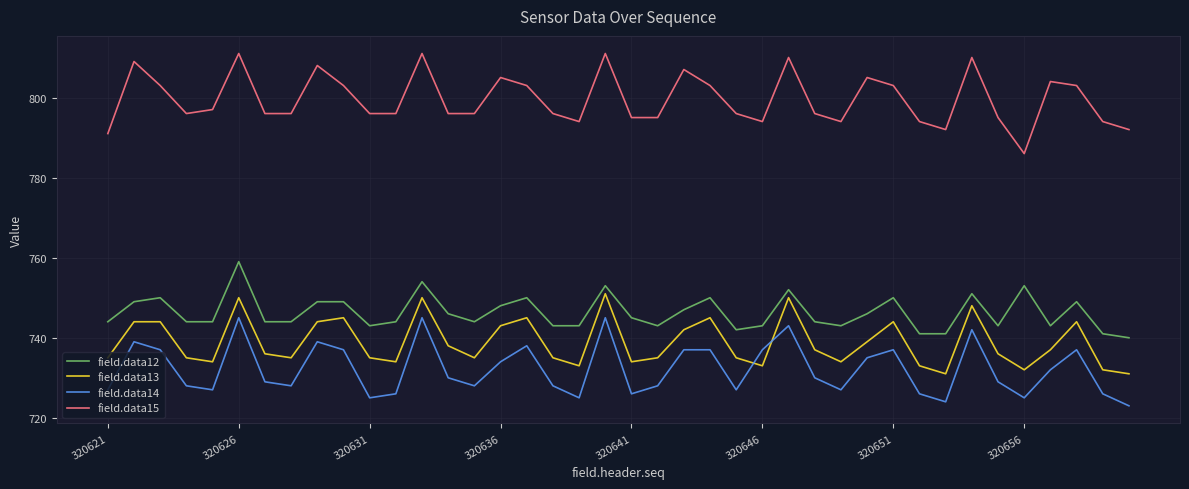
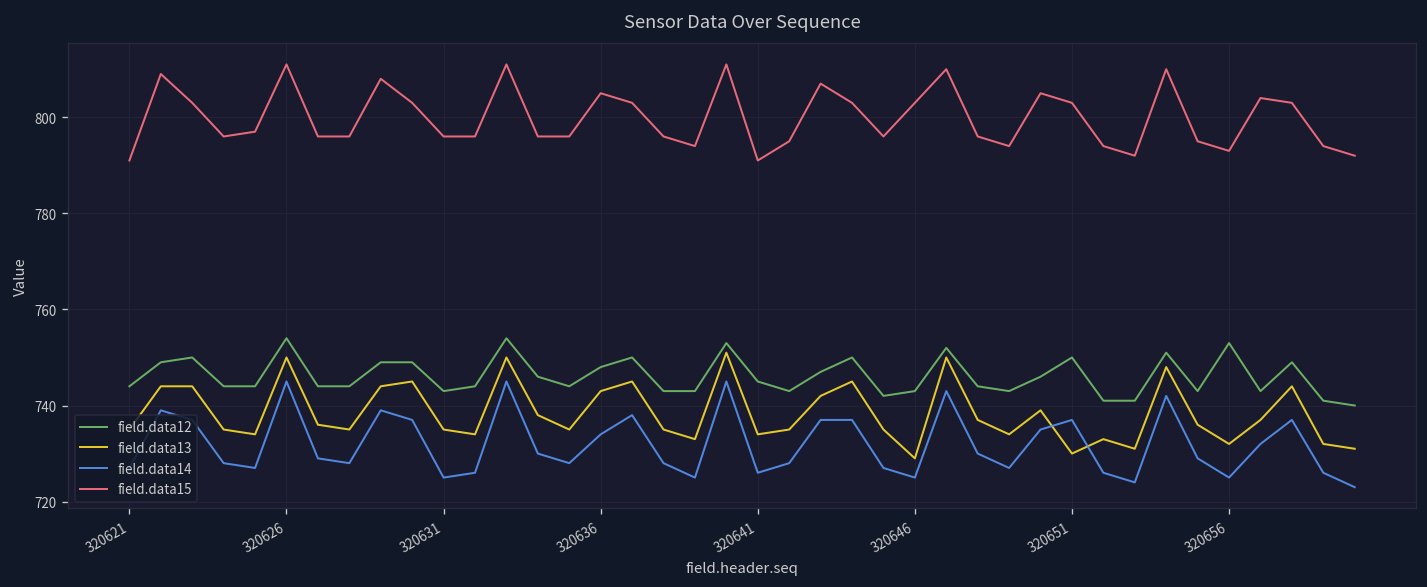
  {
    "field.data12": {
      "320621": 744,
-     "320626": 759,
+     "320626": 754,
      "320631": 743,
      "320636": 748,
      "320641": 745,
      "320646": 743,
      "320651": 750,
      "320656": 753
    },
    "field.data13": {
      "320626": 750,
      "320631": 735,
      "320636": 743,
      "320641": 734,
-     "320646": 733,
-     "320651": 744,
+     "320646": 729,
+     "320651": 730,
      "320656": 732
    },
    "field.data14": {
      "320626": 745,
      "320631": 725,
      "320636": 734,
      "320641": 726,
-     "320646": 737,
+     "320646": 725,
      "320651": 737,
      "320656": 725
    },
    "field.data15": {
      "320621": 791,
      "320626": 811,
      "320631": 796,
      "320636": 805,
-     "320641": 795,
-     "320646": 794,
+     "320641": 791,
+     "320646": 803,
      "320651": 803,
-     "320656": 786
+     "320656": 793
    }
  }
